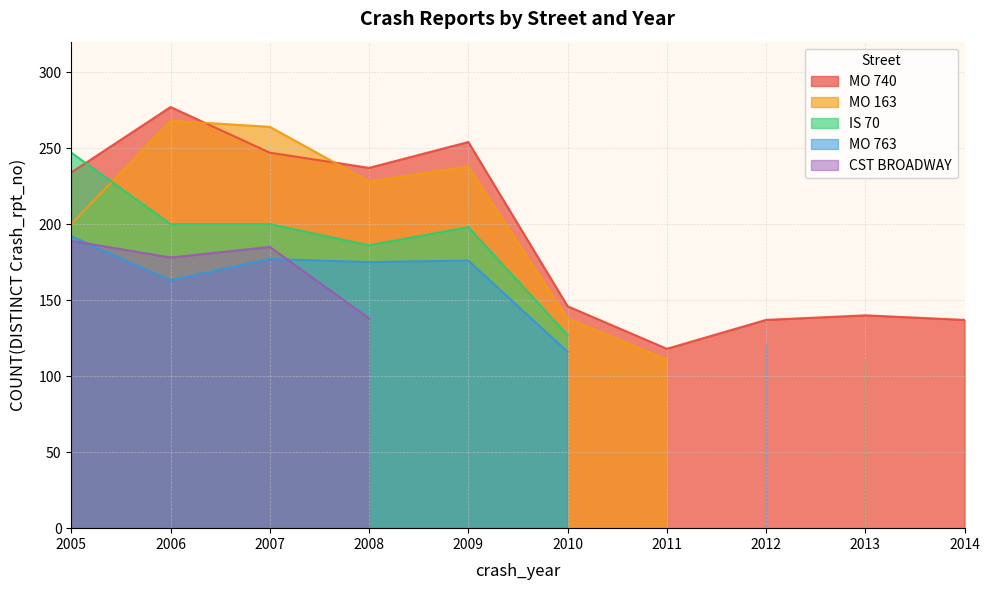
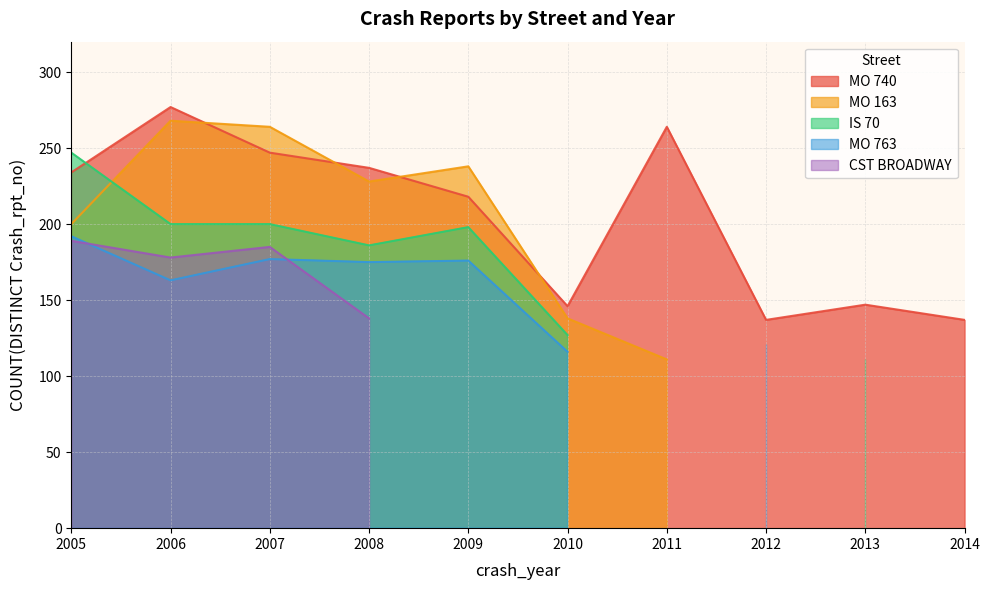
  {
    "MO 740": {
      "2005": 234,
      "2006": 277,
      "2007": 247,
      "2008": 237,
-     "2009": 254,
+     "2009": 218,
      "2010": 146,
-     "2011": 118,
+     "2011": 264,
      "2012": 137,
-     "2013": 140,
+     "2013": 147,
      "2014": 137
    },
    "MO 163": {
      "2005": 200,
      "2006": 268,
      "2007": 264,
      "2008": 228,
      "2009": 238,
      "2010": 138,
      "2011": 111
    },
    "CST BROADWAY": {
      "2005": 189,
      "2006": 178,
      "2007": 185,
      "2008": 138
    }
  }
